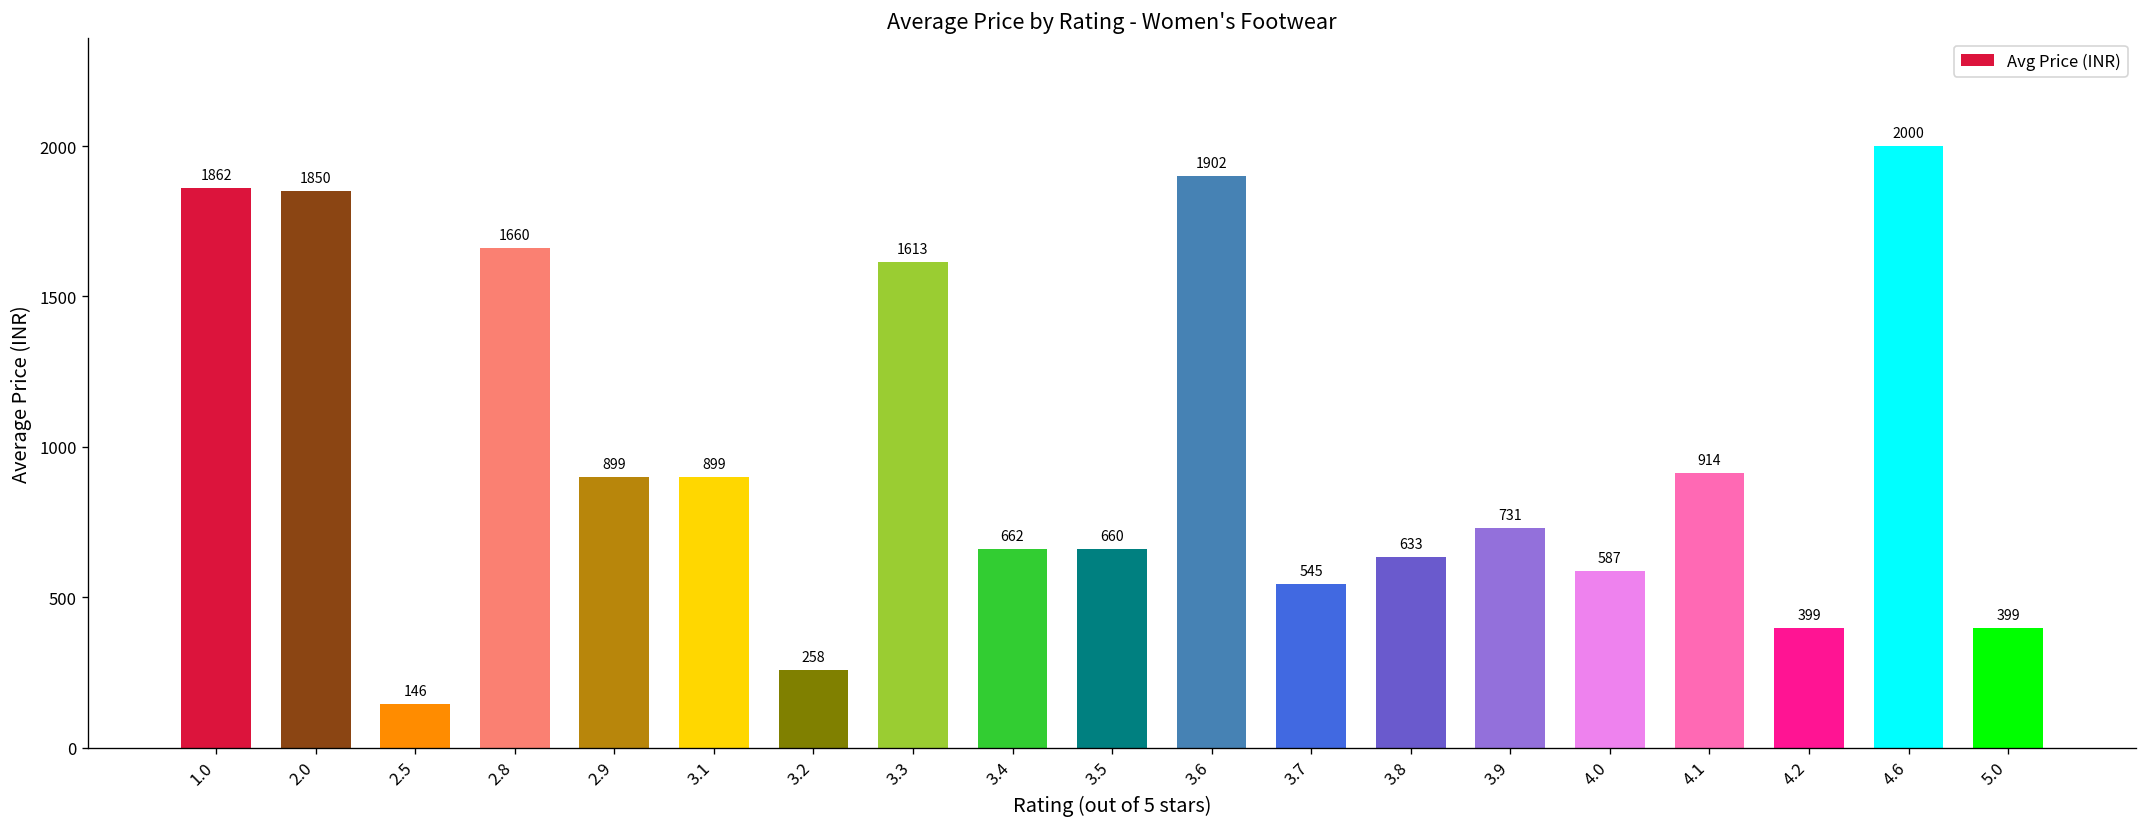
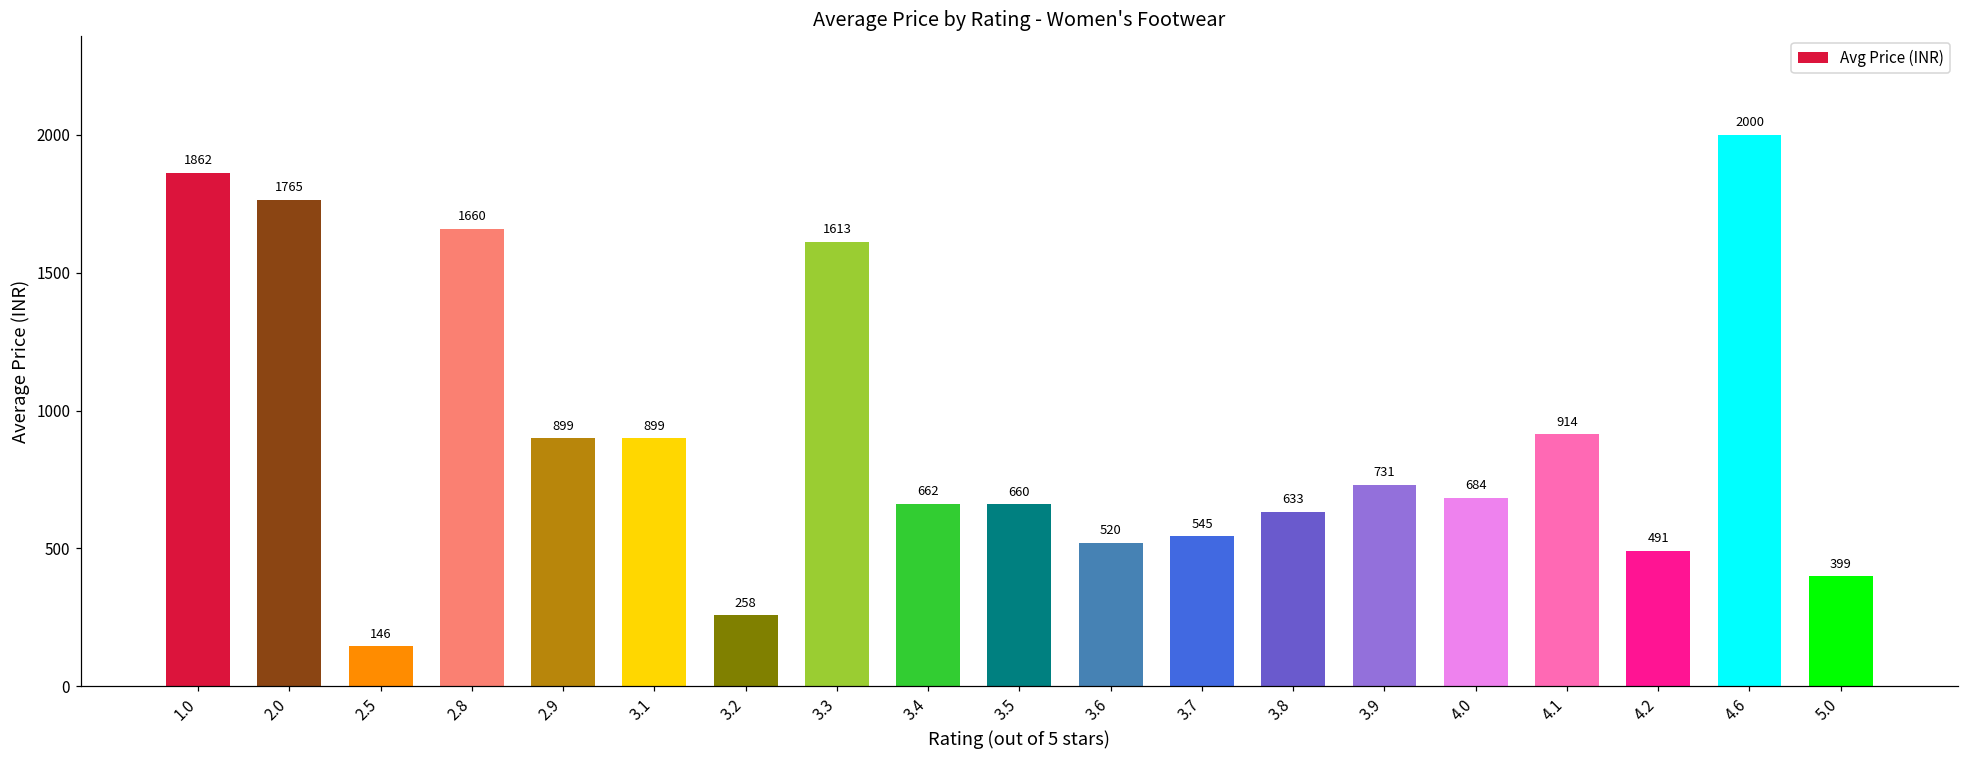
  {
    "1.0": 1862,
-   "2.0": 1850,
+   "2.0": 1765,
    "2.5": 146,
    "2.8": 1660,
    "2.9": 899,
    "3.1": 899,
    "3.2": 258,
    "3.3": 1613,
    "3.4": 662,
    "3.5": 660,
-   "3.6": 1902,
+   "3.6": 520,
    "3.7": 545,
    "3.8": 633,
    "3.9": 731,
-   "4.0": 587,
+   "4.0": 684,
    "4.1": 914,
-   "4.2": 399,
+   "4.2": 491,
    "4.6": 2000,
    "5.0": 399
  }
